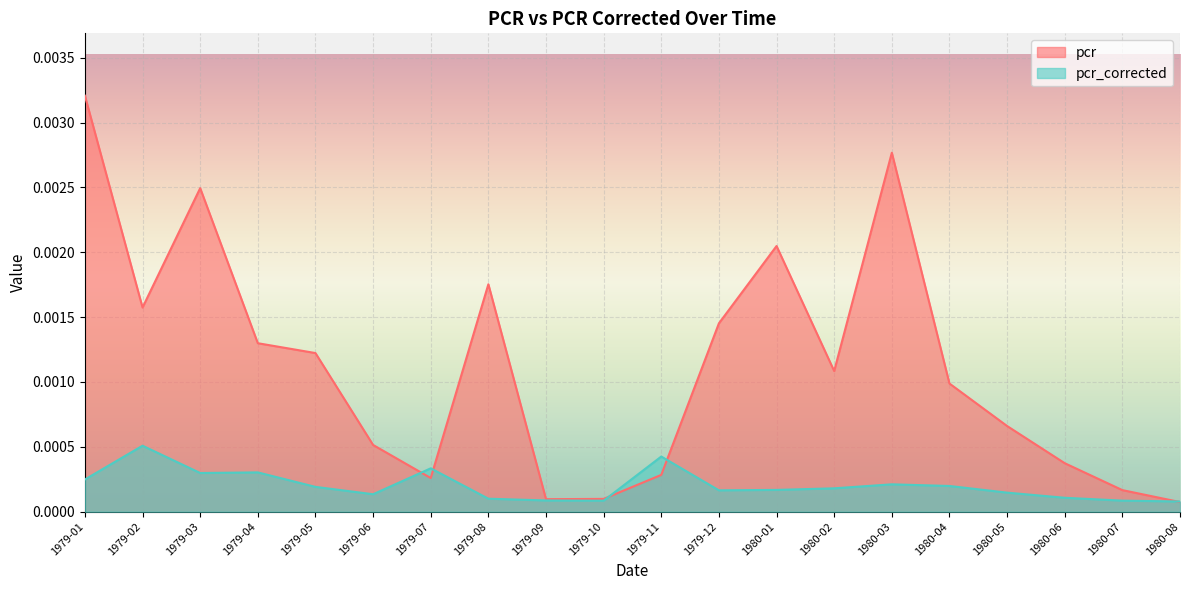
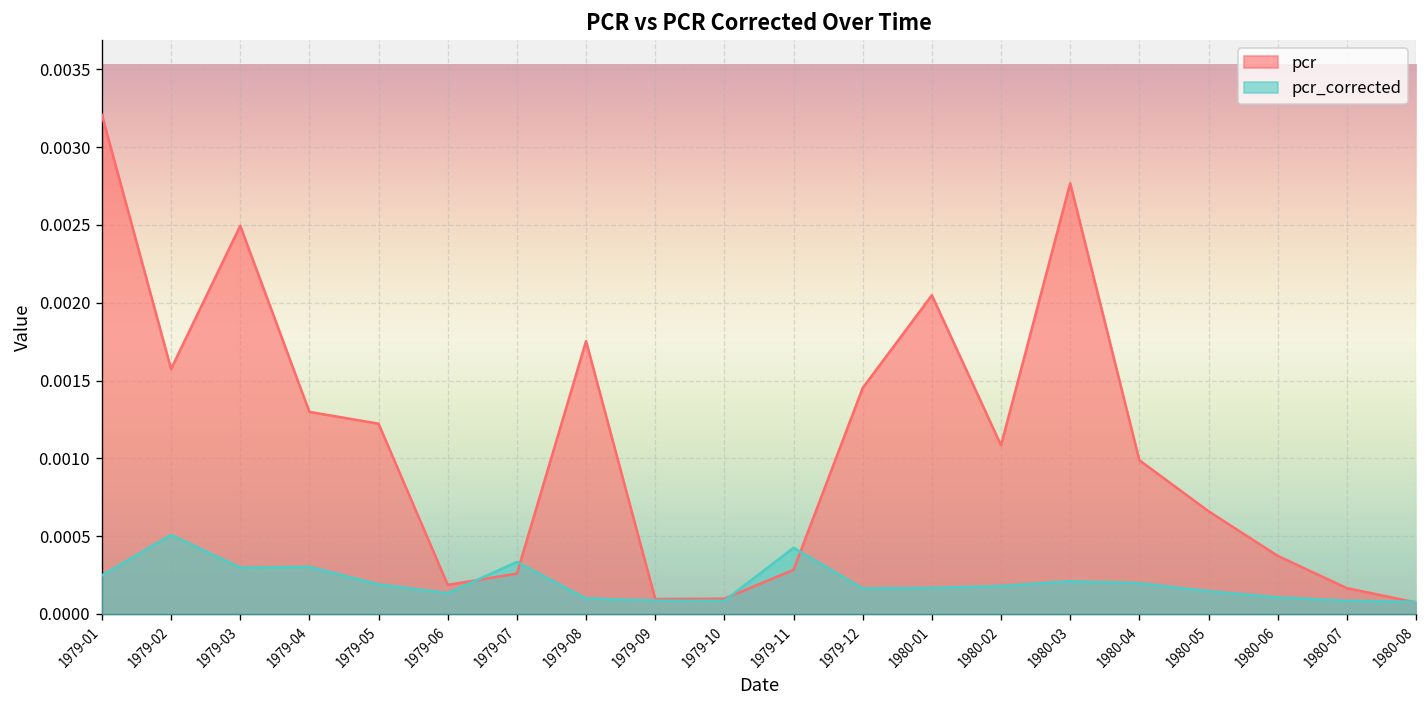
  {
    "pcr": {
      "1979-01": 0.00321,
      "1979-02": 0.00157,
      "1979-03": 0.00249,
      "1979-04": 0.00130,
      "1979-05": 0.00122,
-     "1979-06": 0.00051,
+     "1979-06": 0.00019,
      "1979-07": 0.00026,
      "1979-08": 0.00175,
      "1979-11": 0.00028,
      "1979-12": 0.00145,
      "1980-01": 0.00205,
      "1980-02": 0.00108,
      "1980-03": 0.00277,
      "1980-04": 0.00099,
      "1980-05": 0.00066,
      "1980-06": 0.00037,
      "1980-07": 0.00017
    },
    "pcr_corrected": {
      "1979-01": 0.00025,
      "1979-02": 0.00051,
      "1979-03": 0.00030,
      "1979-04": 0.00030,
      "1979-05": 0.00019,
      "1979-06": 0.00013,
      "1979-07": 0.00033,
      "1979-08": 0.00010,
      "1979-11": 0.00042,
      "1979-12": 0.00016,
      "1980-01": 0.00017,
      "1980-02": 0.00018,
      "1980-03": 0.00021,
      "1980-04": 0.00020,
      "1980-05": 0.00015,
      "1980-06": 0.00011,
      "1980-07": 0.00009
    }
  }
